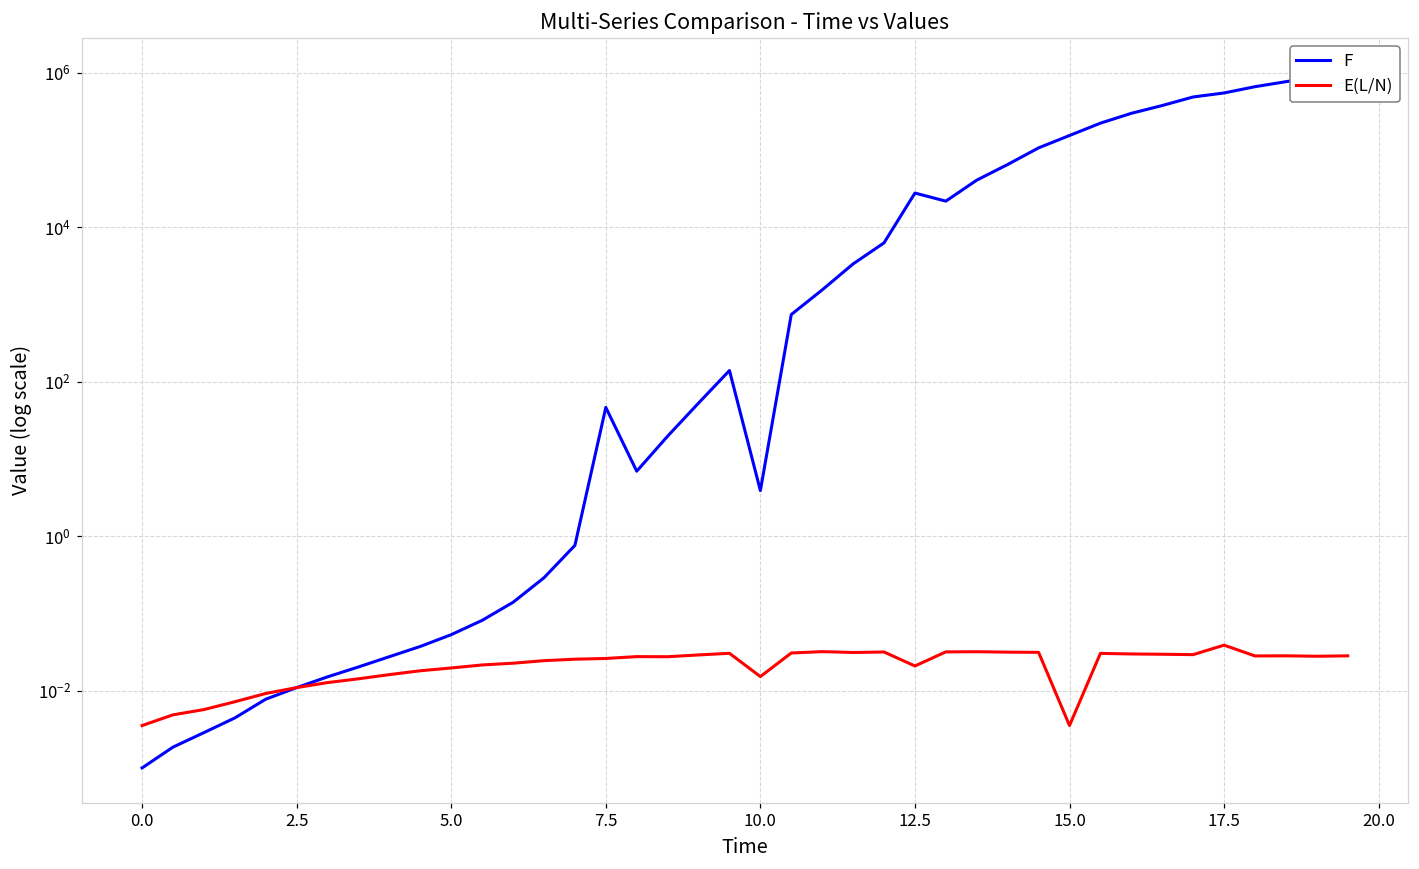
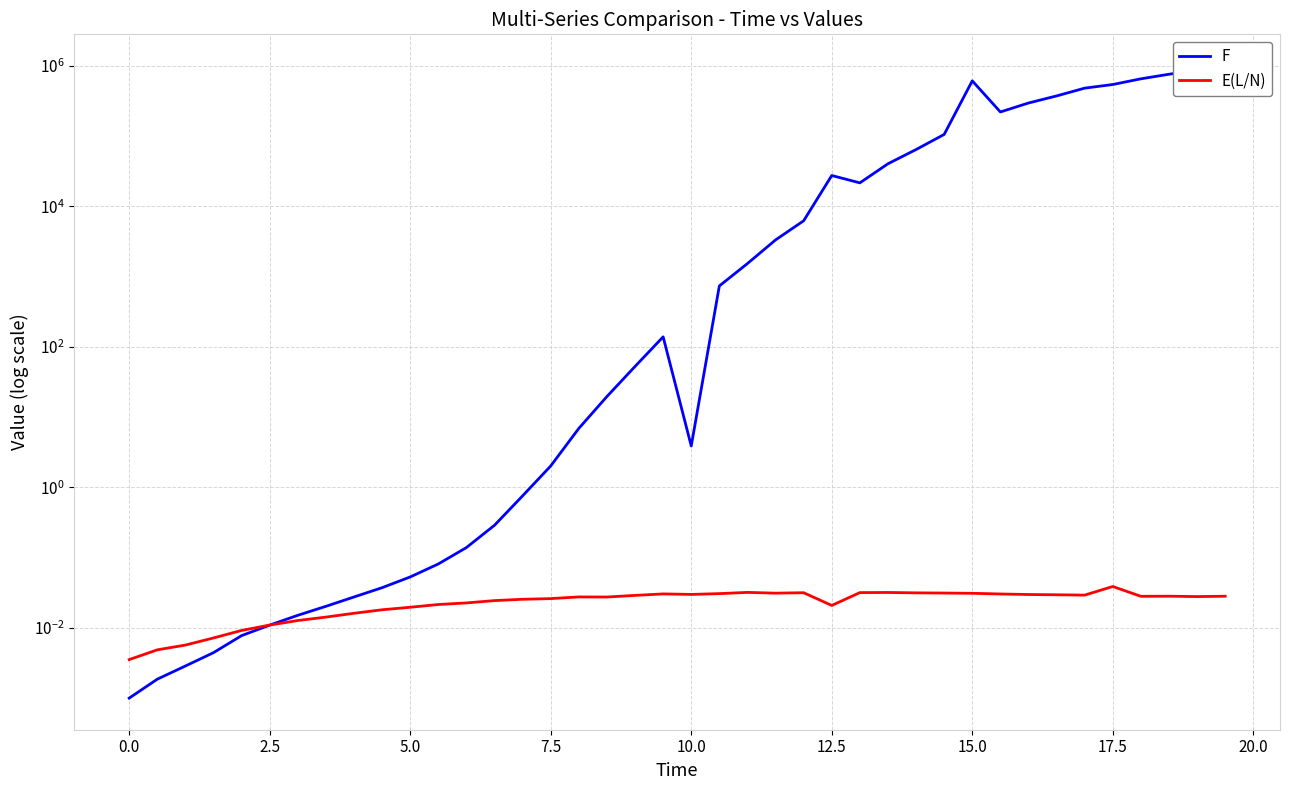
  {
    "F": {
      "0.0": 0.0010,
      "5.0": 0.05,
-     "7.5": 50,
+     "7.5": 2.0,
      "10.0": 4,
      "12.5": 28000,
-     "15.0": 150000,
+     "15.0": 600000,
      "17.5": 500000
    },
    "E(L/N)": {
      "0.0": 0.004,
      "5.0": 0.020,
      "7.5": 0.026,
-     "10.0": 0.015,
+     "10.0": 0.030,
      "12.5": 0.021,
-     "15.0": 0.004,
+     "15.0": 0.03,
      "17.5": 0.04
    }
  }
